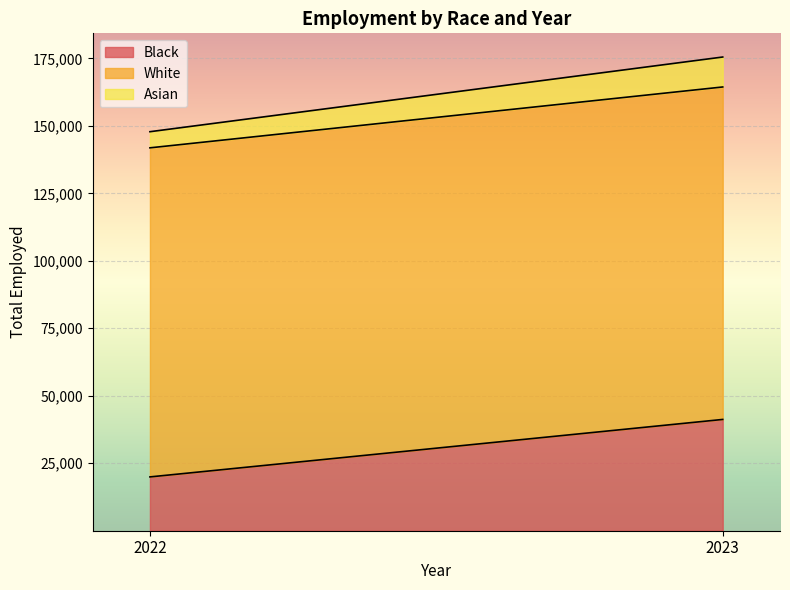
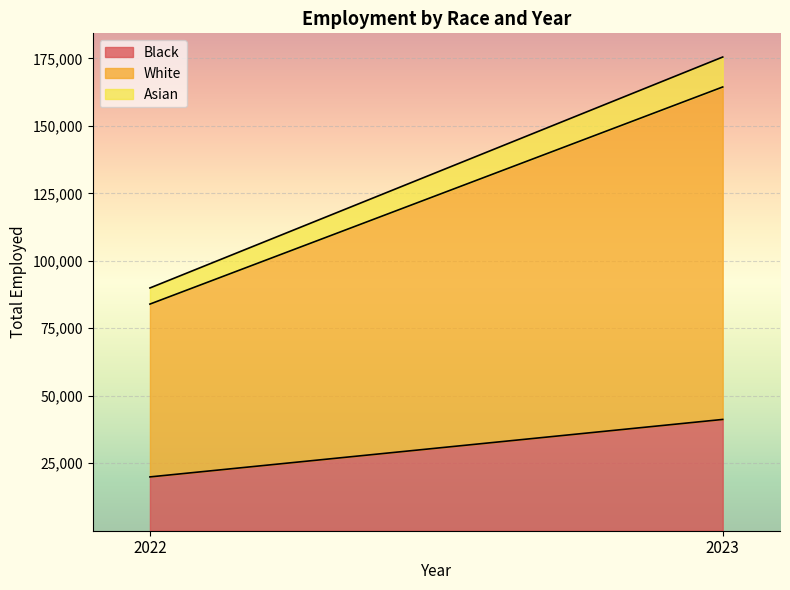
  {
    "Black": {
      "2022": "20,000",
      "2023": "41,000"
    },
    "White": {
-     "2022": "122,000",
+     "2022": "64,000",
      "2023": "123,000"
    },
    "Asian": {
      "2022": "6,000",
      "2023": "11,000"
    }
  }
